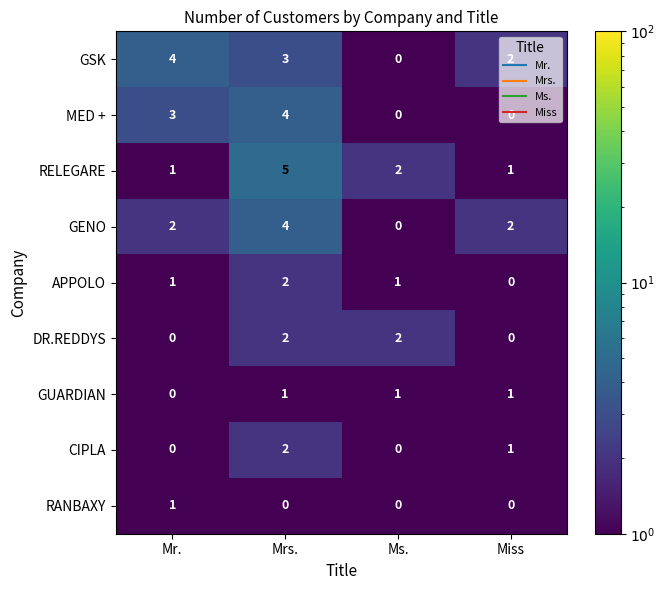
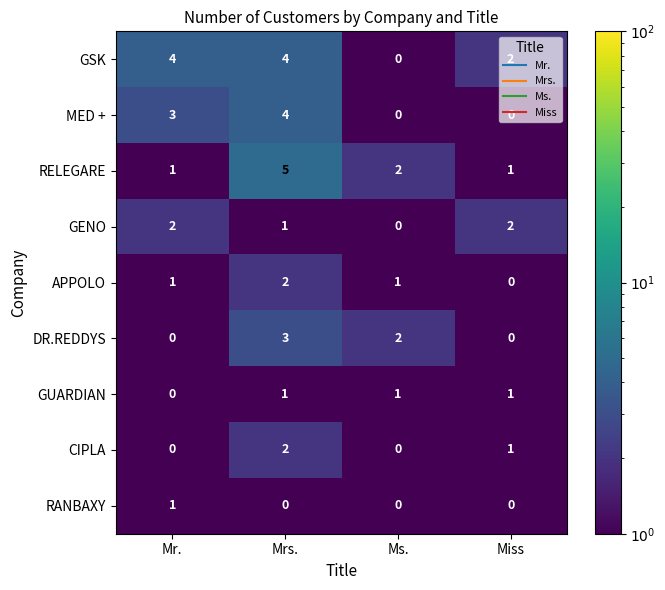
  {
    "GSK": {
      "Mr.": 4,
-     "Mrs.": 3,
+     "Mrs.": 4,
      "Ms.": 0
    },
    "MED +": {
      "Mr.": 3,
      "Mrs.": 4,
      "Ms.": 0
    },
    "RELEGARE": {
      "Mr.": 1,
      "Mrs.": 5,
      "Ms.": 2,
      "Miss": 1
    },
    "GENO": {
      "Mr.": 2,
-     "Mrs.": 4,
+     "Mrs.": 1,
      "Ms.": 0,
      "Miss": 2
    },
    "APPOLO": {
      "Mr.": 1,
      "Mrs.": 2,
      "Ms.": 1,
      "Miss": 0
    },
    "DR.REDDYS": {
      "Mr.": 0,
-     "Mrs.": 2,
+     "Mrs.": 3,
      "Ms.": 2,
      "Miss": 0
    },
    "GUARDIAN": {
      "Mr.": 0,
      "Mrs.": 1,
      "Ms.": 1,
      "Miss": 1
    },
    "CIPLA": {
      "Mr.": 0,
      "Mrs.": 2,
      "Ms.": 0,
      "Miss": 1
    },
    "RANBAXY": {
      "Mr.": 1,
      "Mrs.": 0,
      "Ms.": 0,
      "Miss": 0
    }
  }
